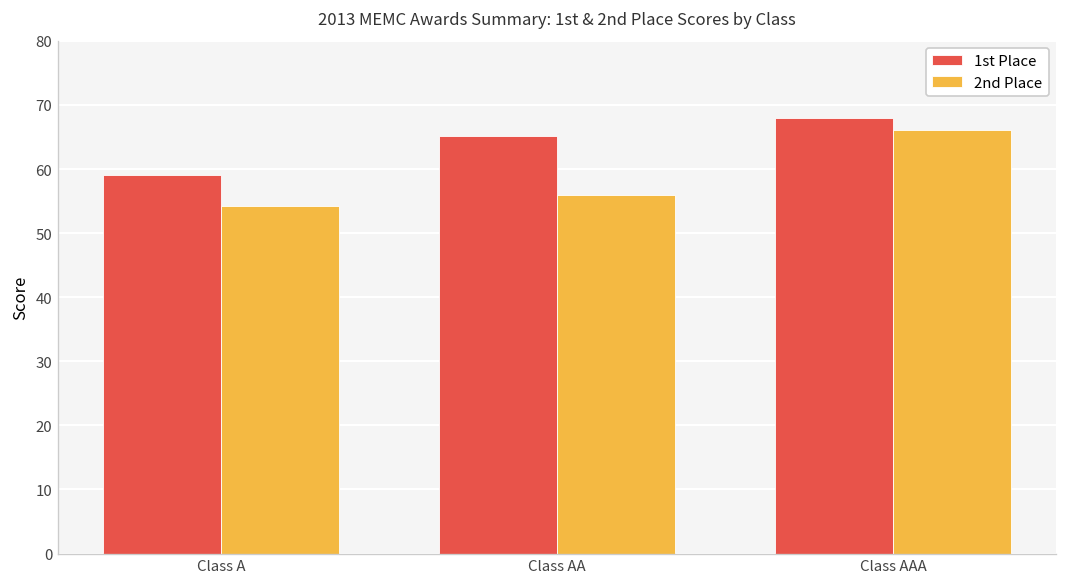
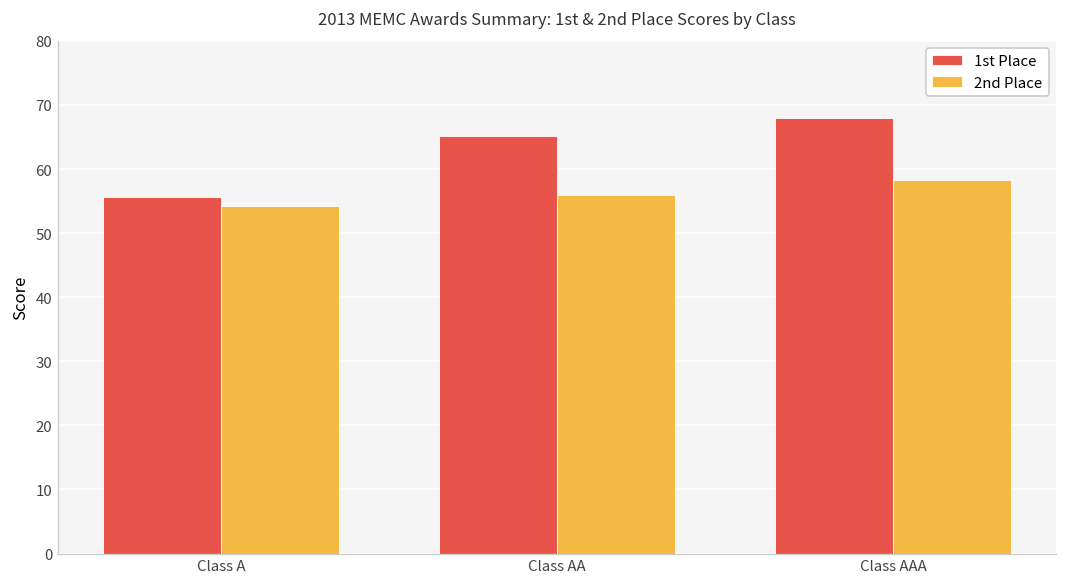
  {
    "1st Place": {
-     "Class A": 59,
+     "Class A": 56,
      "Class AA": 65,
      "Class AAA": 68
    },
    "2nd Place": {
      "Class A": 54,
      "Class AA": 56,
-     "Class AAA": 66
+     "Class AAA": 58
    }
  }
